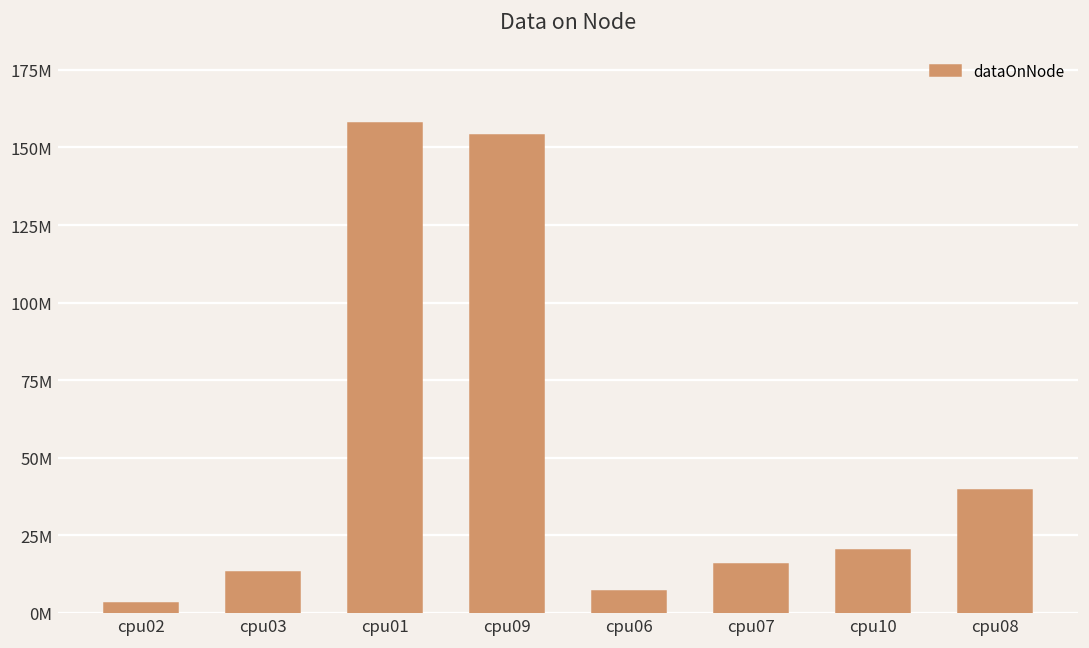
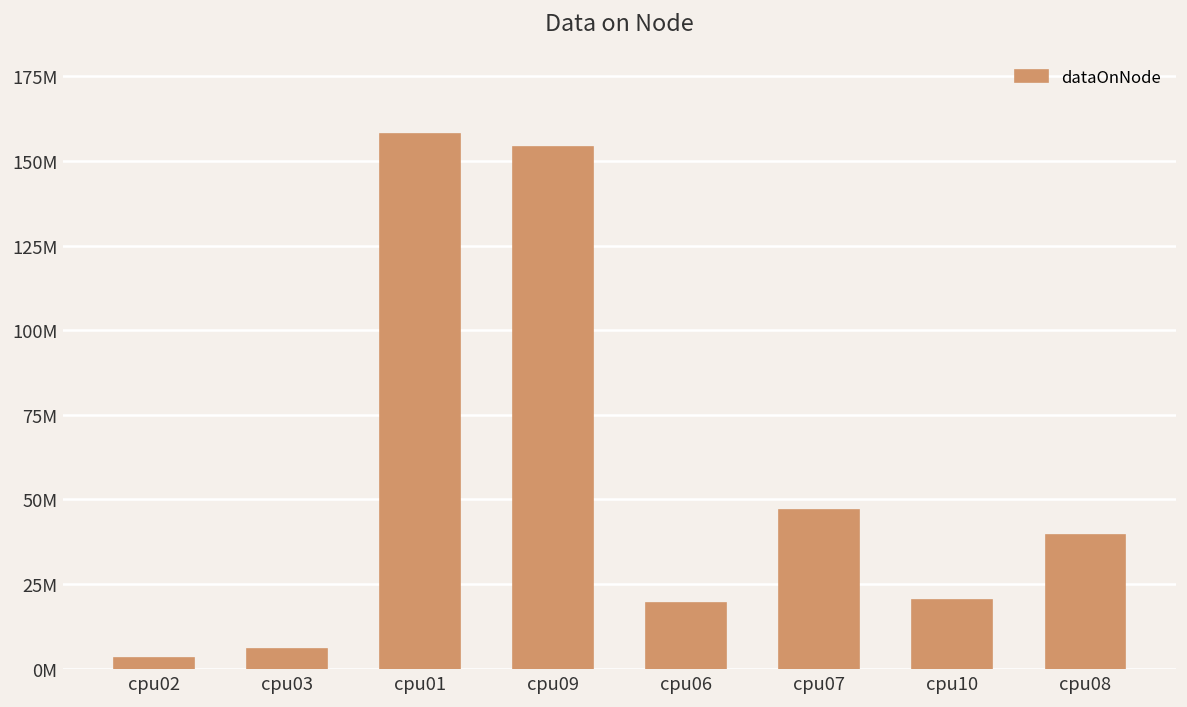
  {
    "cpu02": 3000000,
-   "cpu03": 13000000,
+   "cpu03": 6000000,
    "cpu01": 158000000,
    "cpu09": 154000000,
-   "cpu06": 7000000,
-   "cpu07": 16000000,
+   "cpu06": 20000000,
+   "cpu07": 47000000,
    "cpu10": 20000000,
    "cpu08": 40000000
  }
